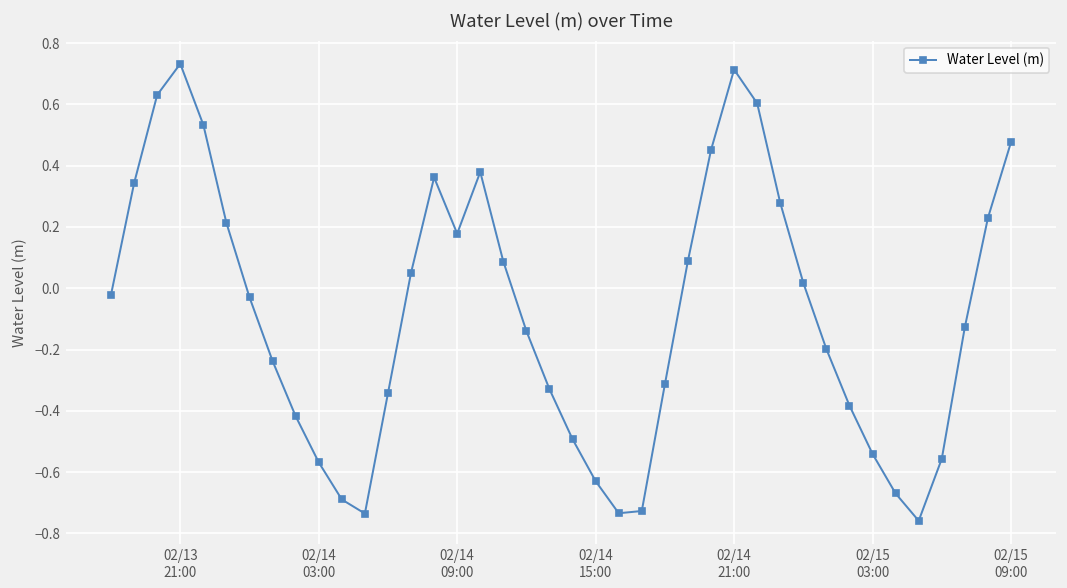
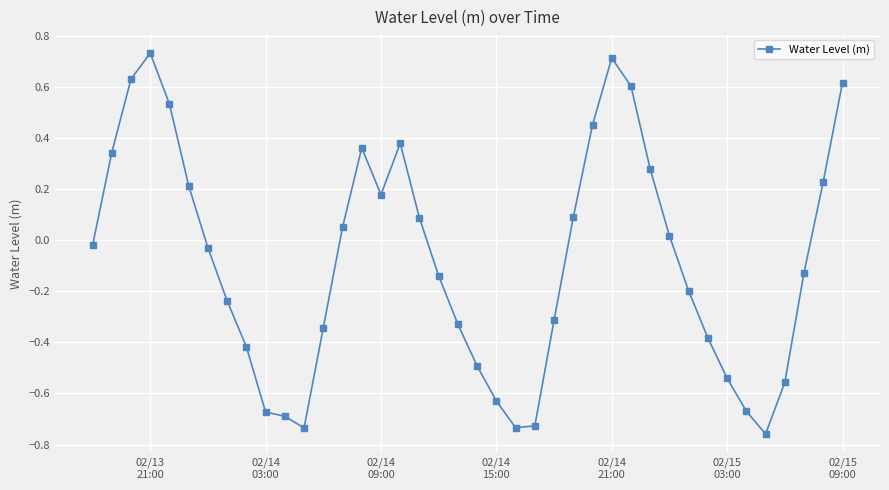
  {
    "02/13 21:00": 0.73,
-   "02/14 03:00": -0.57,
+   "02/14 03:00": -0.67,
    "02/14 09:00": 0.18,
    "02/14 15:00": -0.63,
    "02/14 21:00": 0.71,
    "02/15 03:00": -0.54,
-   "02/15 09:00": 0.48
+   "02/15 09:00": 0.62
  }
